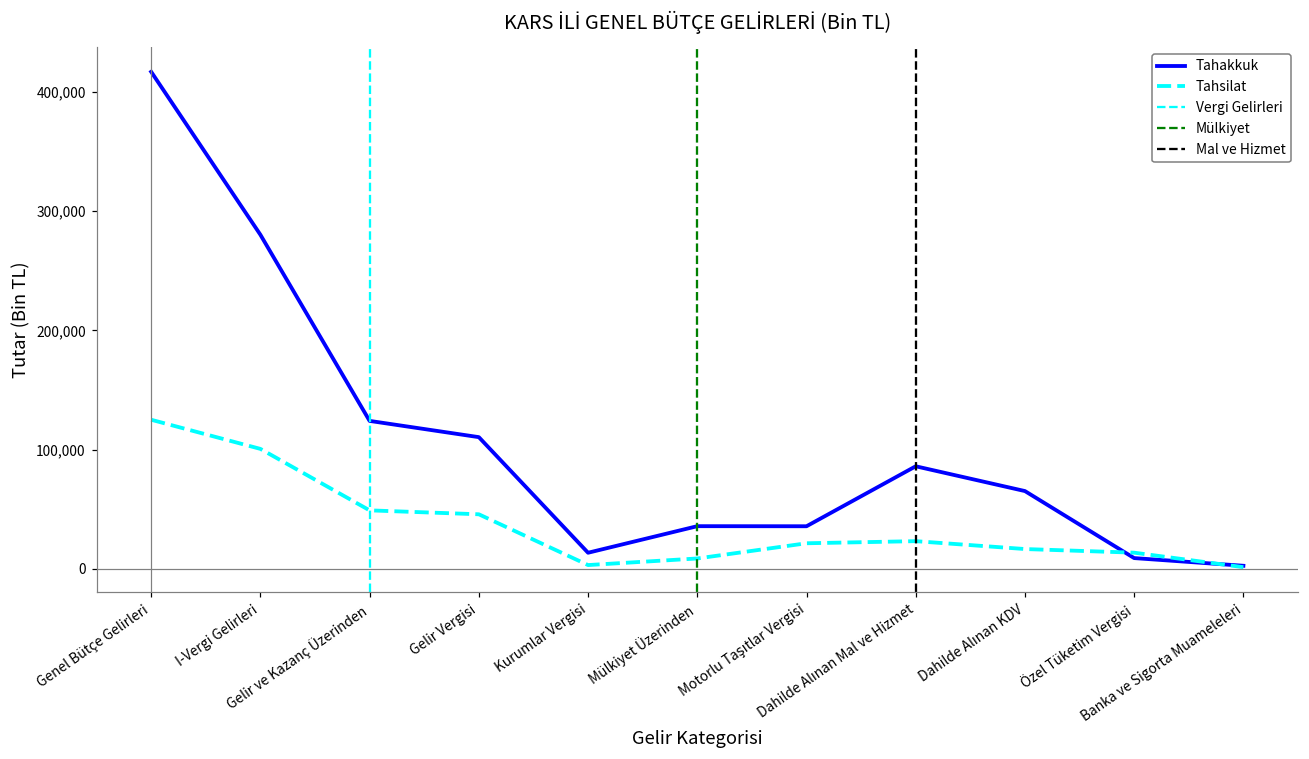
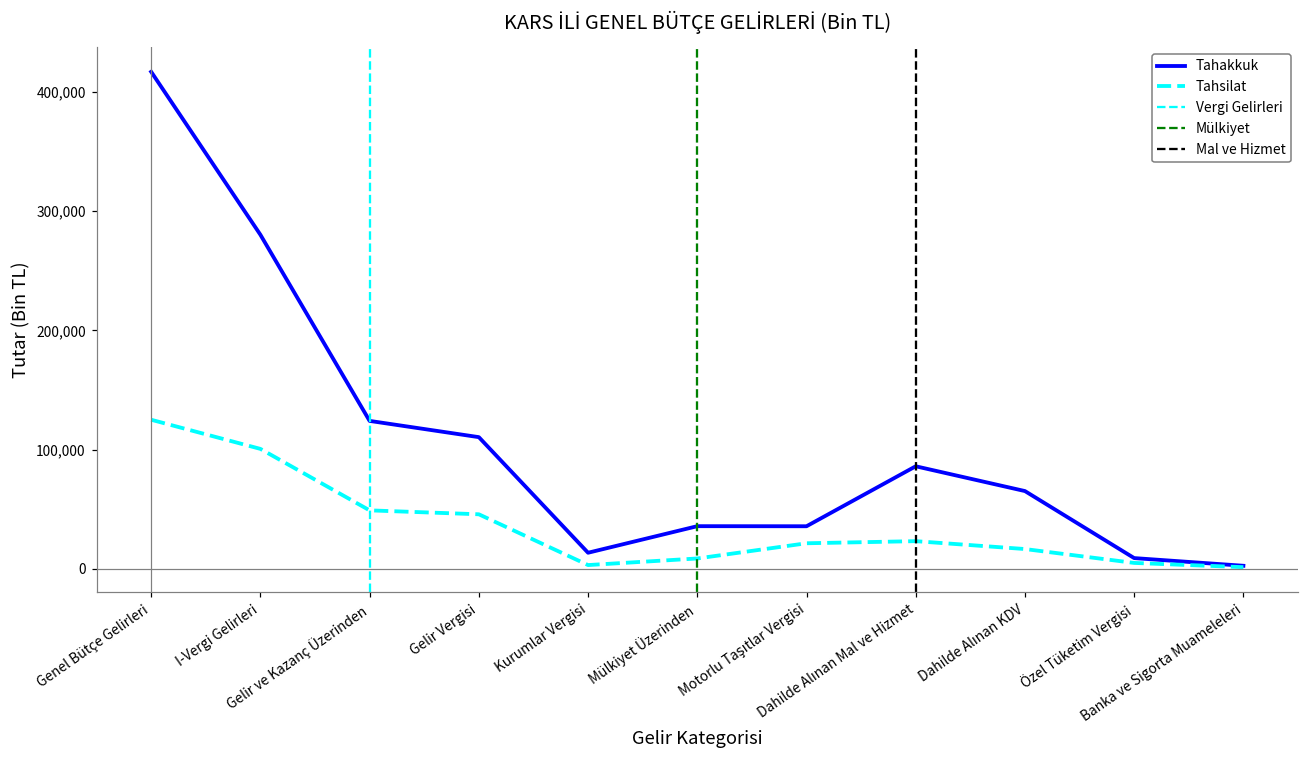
  {
    "Tahakkuk": {
      "Genel Bütçe Gelirleri": "417,000",
      "I-Vergi Gelirleri": "280,000",
      "Gelir ve Kazanç Üzerinden": "124,000",
      "Gelir Vergisi": "111,000",
      "Kurumlar Vergisi": "14,000",
      "Mülkiyet Üzerinden": "36,000",
      "Motorlu Taşıtlar Vergisi": "36,000",
      "Dahilde Alınan Mal ve Hizmet": "86,000",
      "Dahilde Alınan KDV": "65,000",
      "Özel Tüketim Vergisi": "9,000"
    },
    "Tahsilat": {
      "Genel Bütçe Gelirleri": "125,000",
      "I-Vergi Gelirleri": "101,000",
      "Gelir ve Kazanç Üzerinden": "49,000",
      "Gelir Vergisi": "46,000",
      "Kurumlar Vergisi": "3,000",
      "Mülkiyet Üzerinden": "9,000",
      "Motorlu Taşıtlar Vergisi": "22,000",
      "Dahilde Alınan Mal ve Hizmet": "23,000",
      "Dahilde Alınan KDV": "17,000",
-     "Özel Tüketim Vergisi": "14,000"
+     "Özel Tüketim Vergisi": "5,000"
    }
  }
